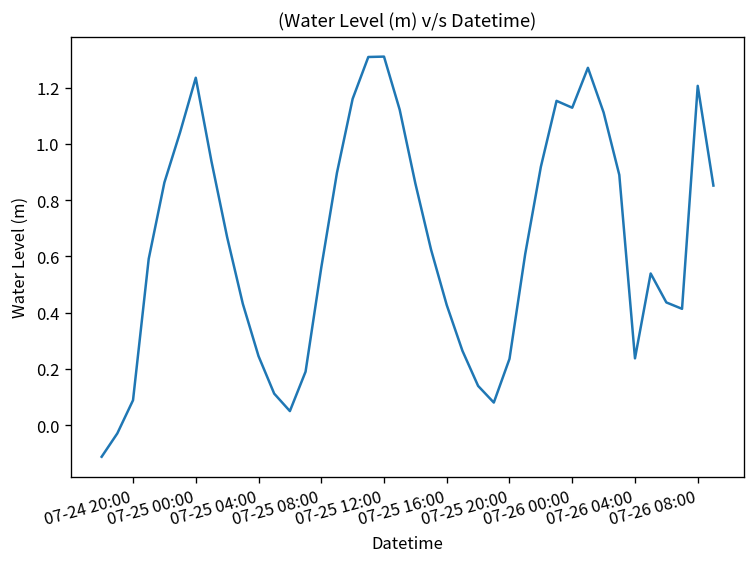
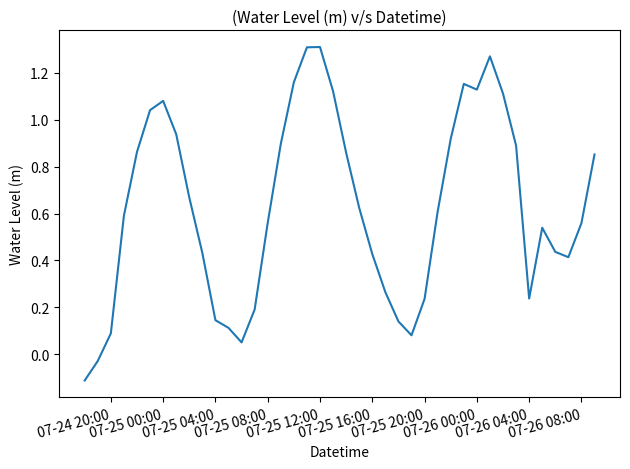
  {
    "07-24 20:00": 0.09,
-   "07-25 00:00": 1.24,
-   "07-25 04:00": 0.25,
+   "07-25 00:00": 1.08,
+   "07-25 04:00": 0.14,
    "07-25 08:00": 0.56,
    "07-25 12:00": 1.31,
    "07-25 16:00": 0.43,
    "07-25 20:00": 0.24,
    "07-26 00:00": 1.13,
    "07-26 04:00": 0.24,
-   "07-26 08:00": 1.21
+   "07-26 08:00": 0.56
  }
